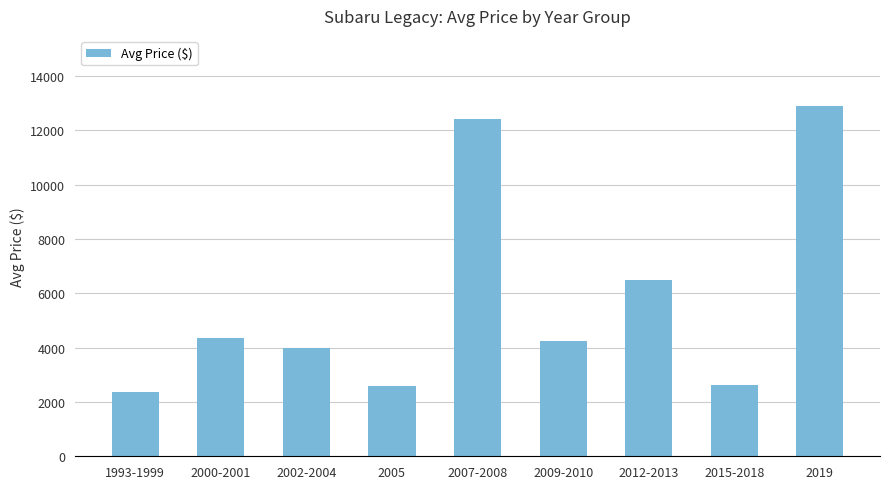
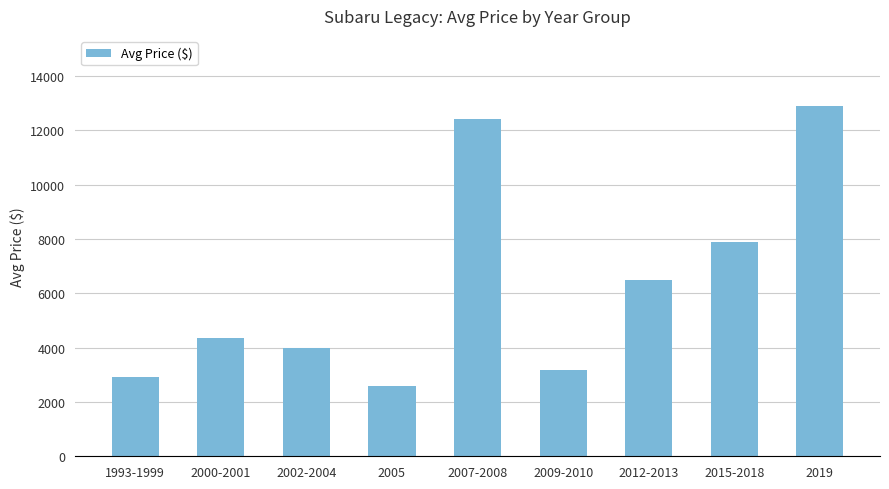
  {
-   "1993-1999": 2400,
+   "1993-1999": 2900,
    "2000-2001": 4300,
    "2002-2004": 4000,
    "2005": 2600,
    "2007-2008": 12400,
-   "2009-2010": 4200,
+   "2009-2010": 3200,
    "2012-2013": 6500,
-   "2015-2018": 2600,
+   "2015-2018": 7900,
    "2019": 12900
  }
